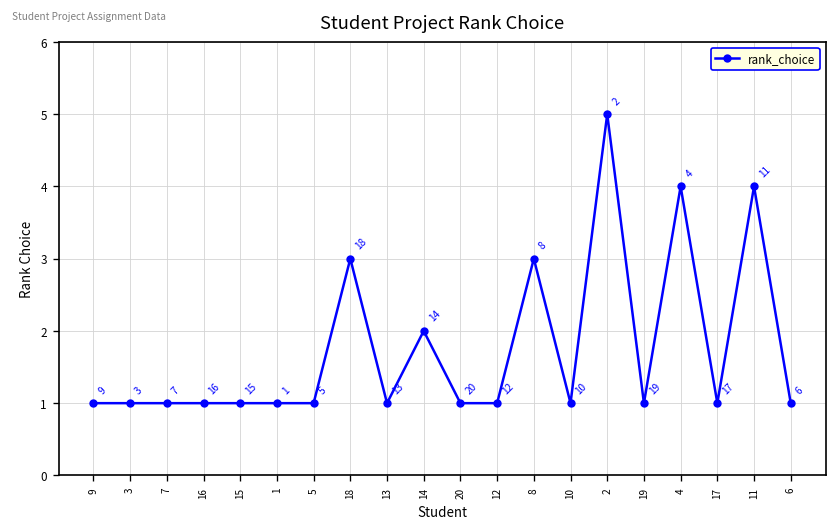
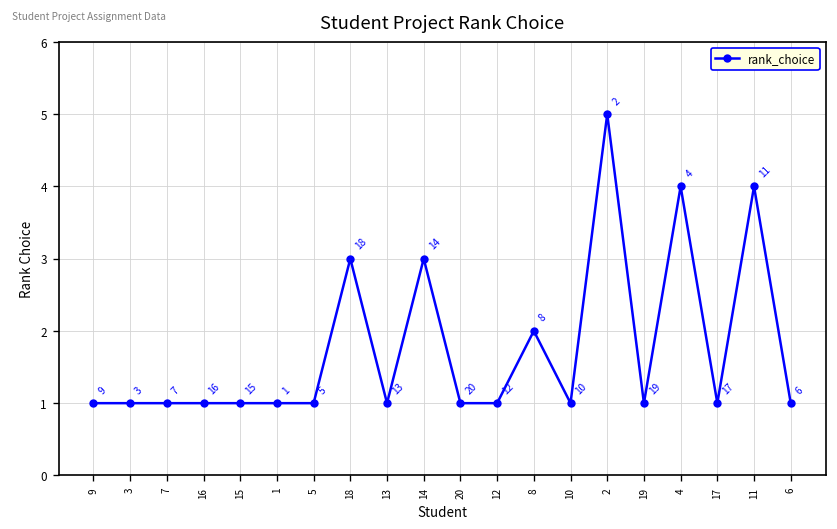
  {
-   "14": 2,
-   "8": 3
+   "14": 3,
+   "8": 2
  }
